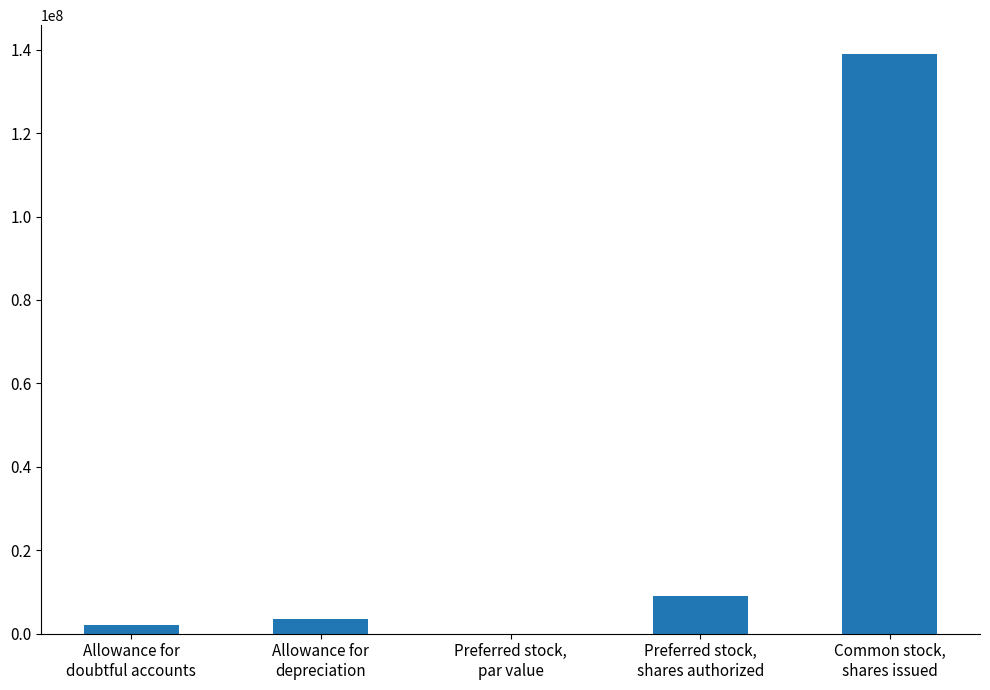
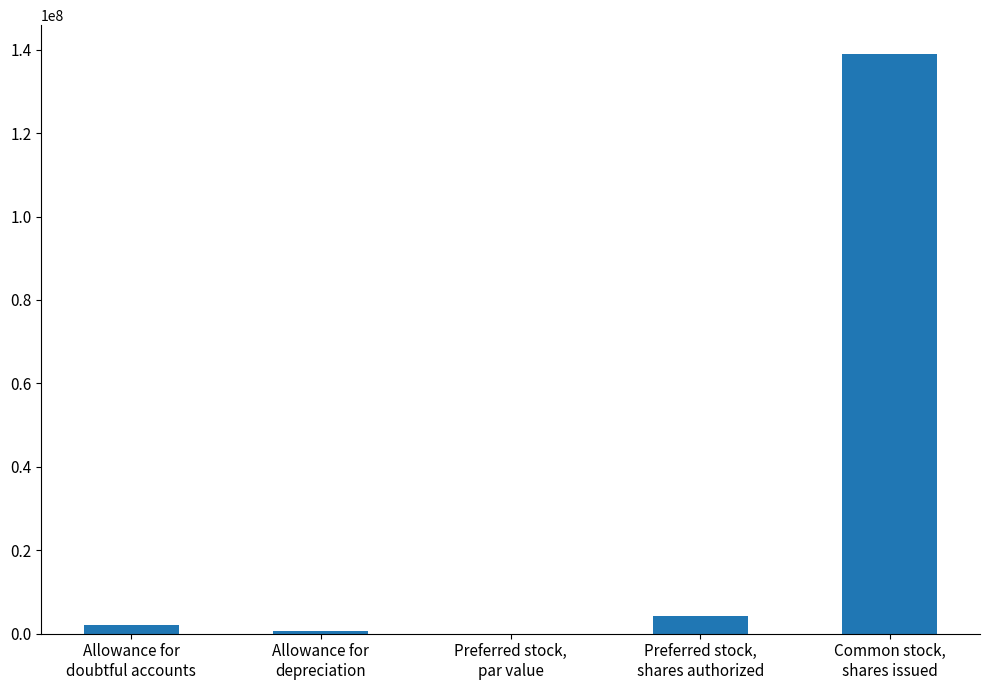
  {
    "Allowance for doubtful accounts": 2000000,
-   "Allowance for depreciation": 3000000,
-   "Preferred stock, shares authorized": 9000000,
+   "Allowance for depreciation": 1000000,
+   "Preferred stock, shares authorized": 4000000,
    "Common stock, shares issued": 139000000
  }
